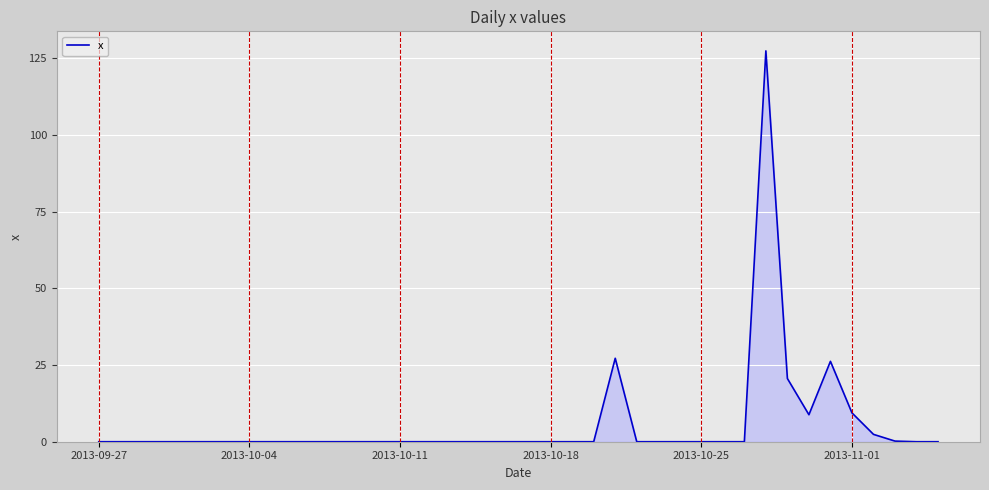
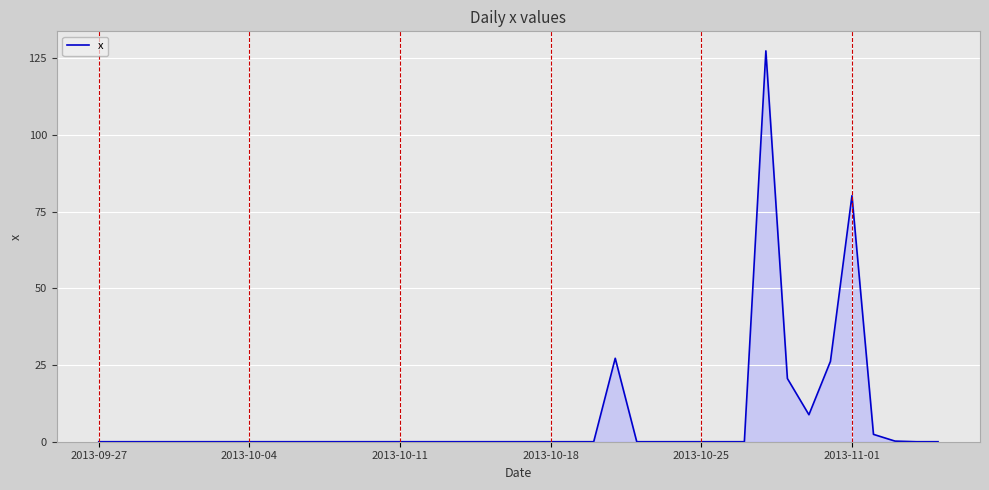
  {
    "2013-09-27": 0,
    "2013-10-04": 0,
    "2013-10-11": 0,
    "2013-10-18": 0,
    "2013-10-25": 0,
-   "2013-11-01": 9
+   "2013-11-01": 80
  }
